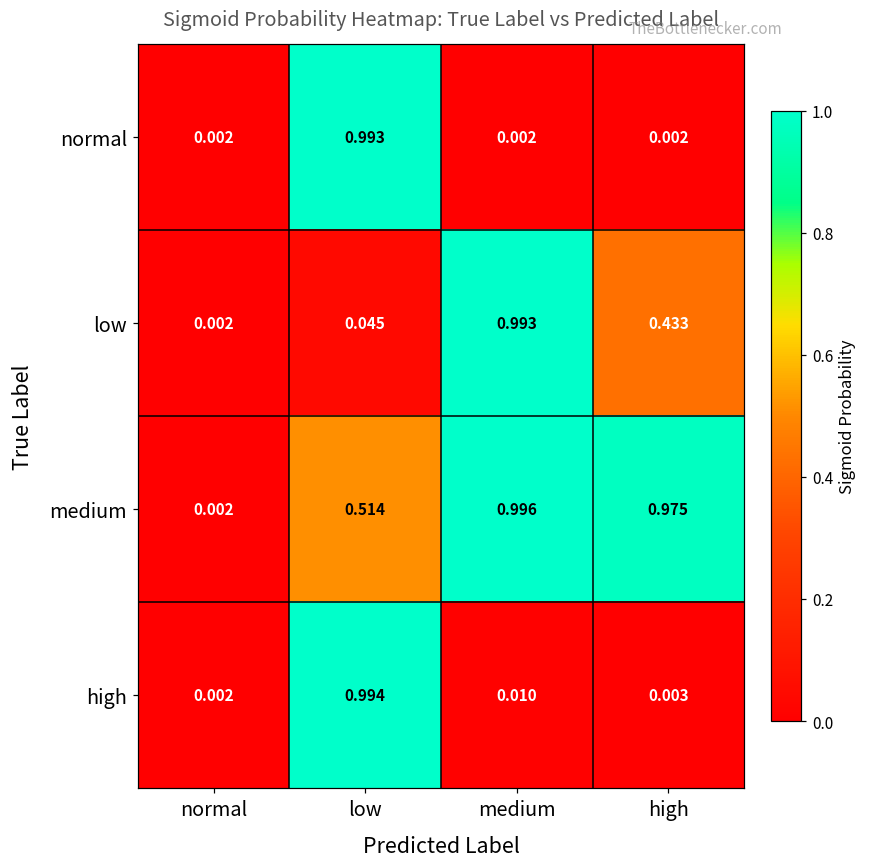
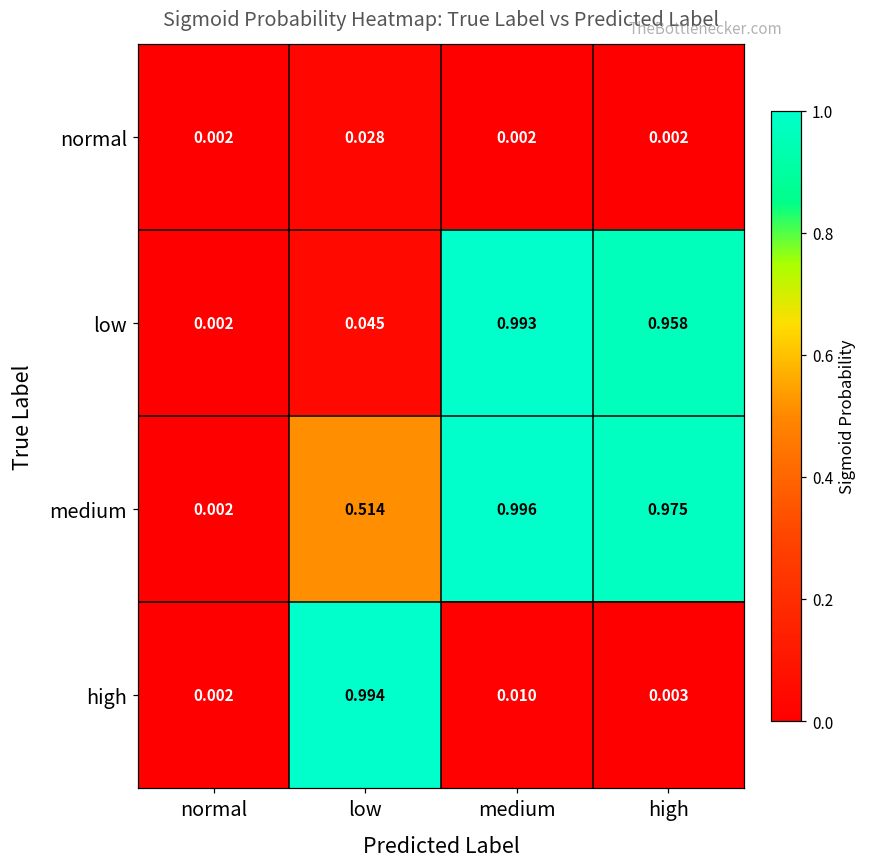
  {
    "normal": {
      "normal": 0.002,
-     "low": 0.993,
+     "low": 0.028,
      "medium": 0.002,
      "high": 0.002
    },
    "low": {
      "normal": 0.002,
      "low": 0.045,
      "medium": 0.993,
-     "high": 0.433
+     "high": 0.958
    },
    "medium": {
      "normal": 0.002,
      "low": 0.514,
      "medium": 0.996,
      "high": 0.975
    },
    "high": {
      "normal": 0.002,
      "low": 0.994,
      "medium": 0.010,
      "high": 0.003
    }
  }
